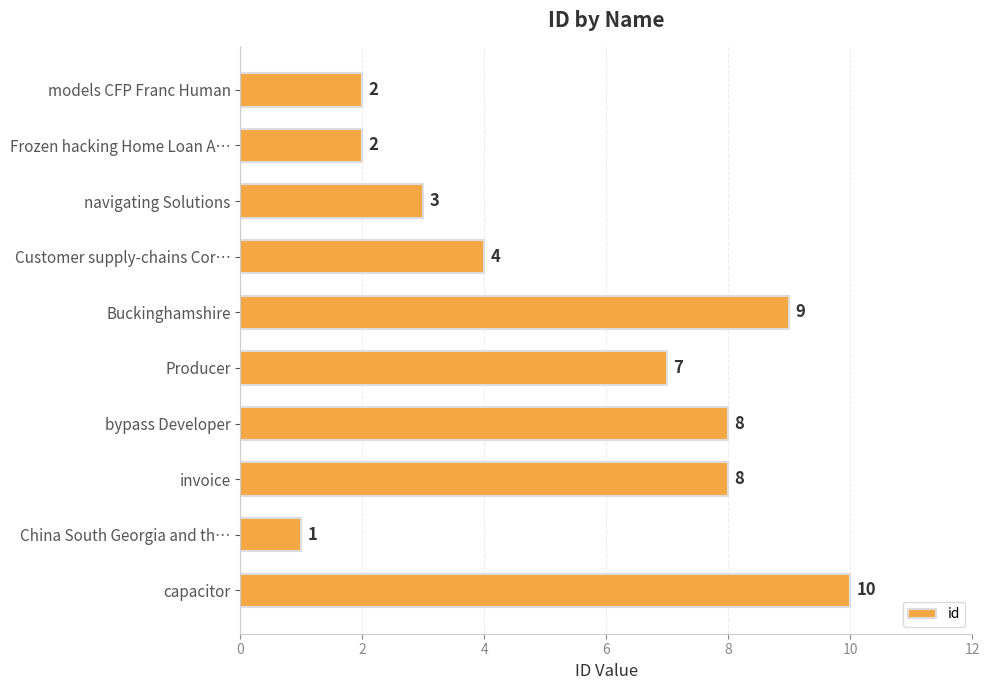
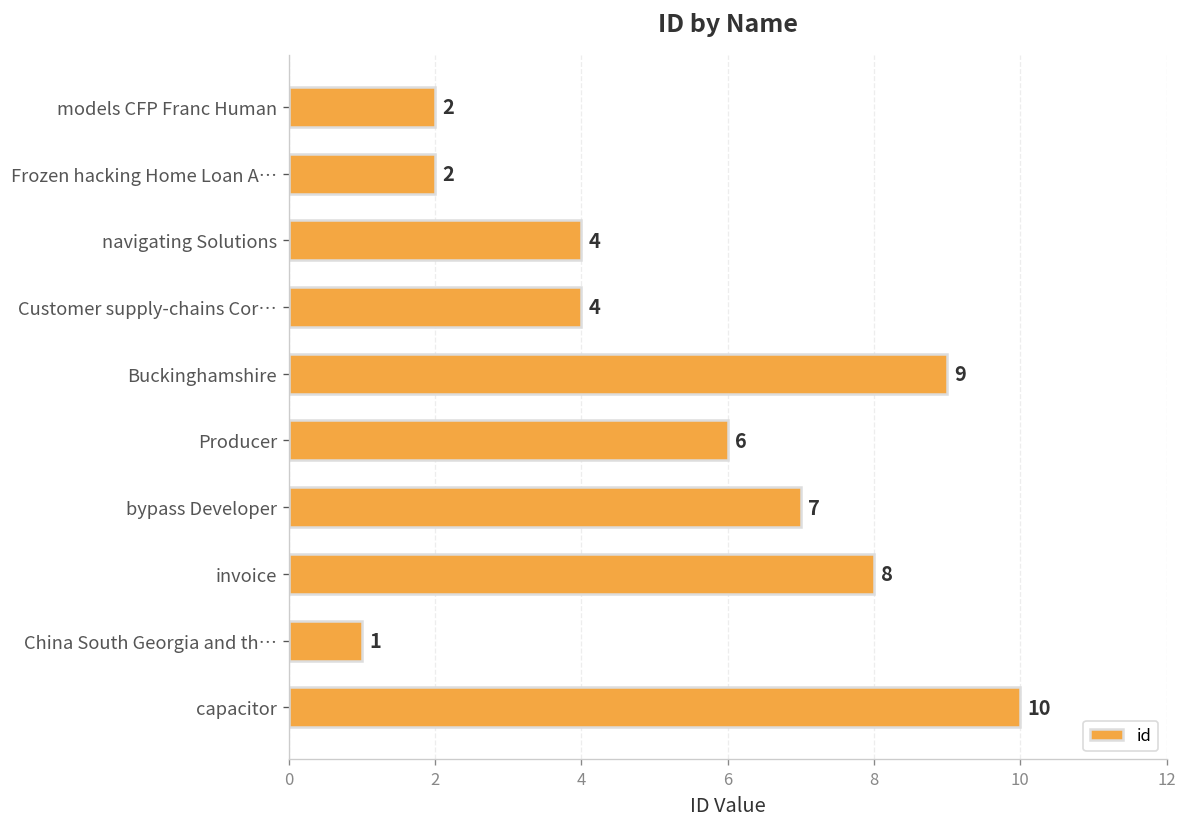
  {
    "models CFP Franc Human": 2,
    "Frozen hacking Home Loan A…": 2,
-   "navigating Solutions": 3,
+   "navigating Solutions": 4,
    "Customer supply-chains Cor…": 4,
    "Buckinghamshire": 9,
-   "Producer": 7,
-   "bypass Developer": 8,
+   "Producer": 6,
+   "bypass Developer": 7,
    "invoice": 8,
    "China South Georgia and th…": 1,
    "capacitor": 10
  }
